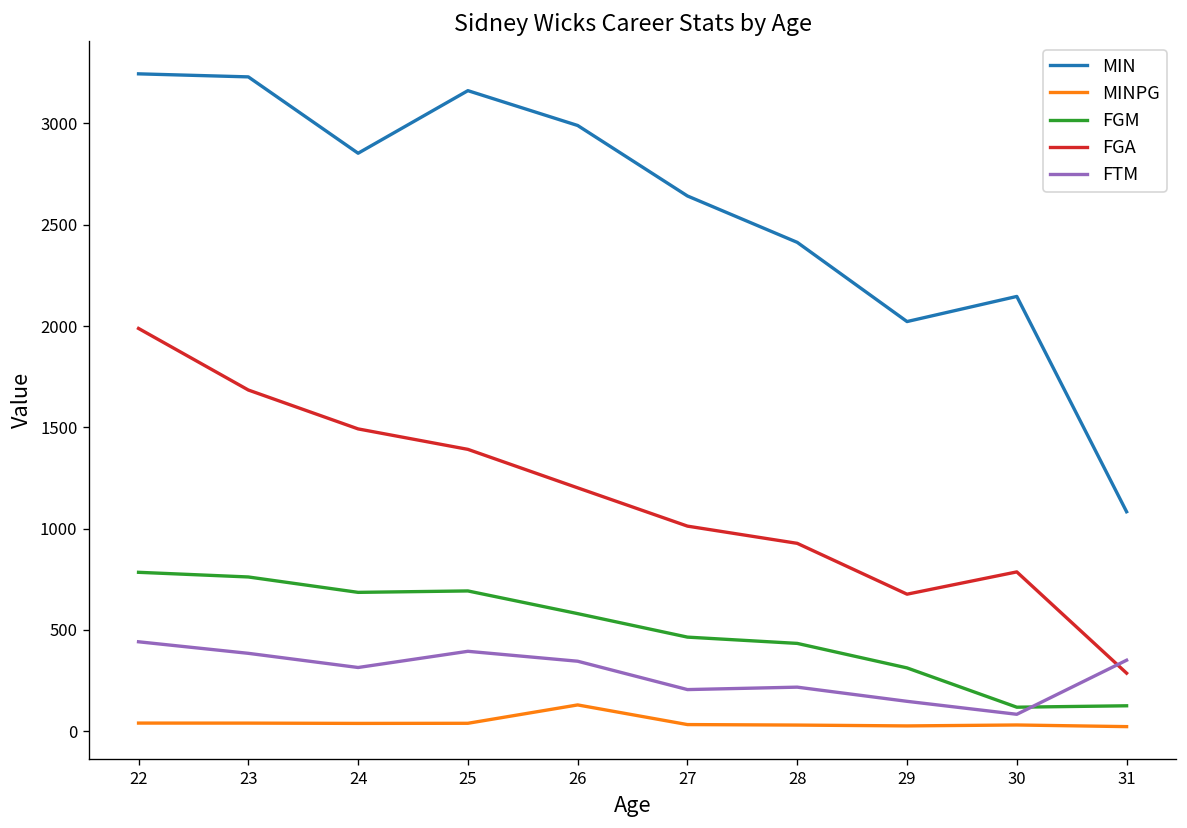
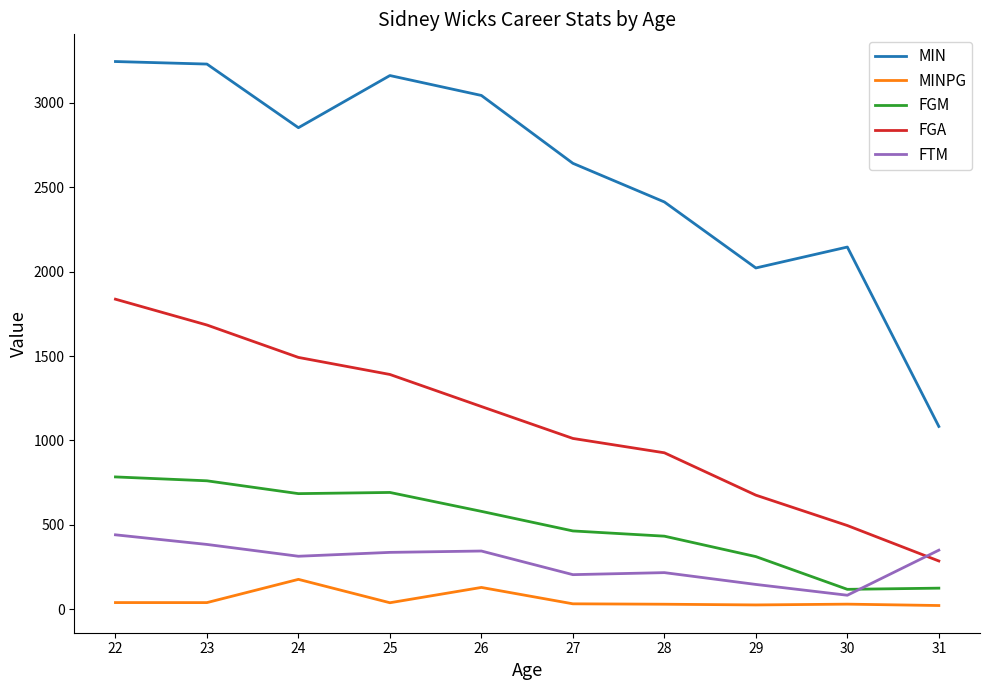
  {
    "MIN": {
      "22": 3250,
      "23": 3230,
      "24": 2850,
      "25": 3160,
-     "26": 2990,
+     "26": 3040,
      "27": 2640,
      "28": 2410,
      "29": 2020,
      "30": 2150,
      "31": 1080
    },
    "MINPG": {
      "22": 40,
      "23": 40,
-     "24": 40,
+     "24": 180,
      "25": 40,
      "26": 130,
      "27": 30,
      "28": 30,
      "29": 30,
      "30": 30,
      "31": 20
    },
    "FGM": {
      "22": 780,
      "23": 760,
      "24": 690,
      "25": 690,
      "26": 580,
      "27": 460,
      "28": 430,
      "29": 310,
      "30": 120,
      "31": 130
    },
    "FGA": {
-     "22": 1990,
+     "22": 1840,
      "23": 1680,
      "24": 1490,
      "25": 1390,
      "26": 1200,
      "27": 1010,
      "28": 930,
      "29": 680,
-     "30": 790,
+     "30": 500,
      "31": 290
    },
    "FTM": {
      "22": 440,
      "23": 380,
      "24": 310,
-     "25": 390,
+     "25": 340,
      "26": 350,
      "27": 210,
      "28": 220,
      "29": 150,
      "30": 80,
      "31": 350
    }
  }
